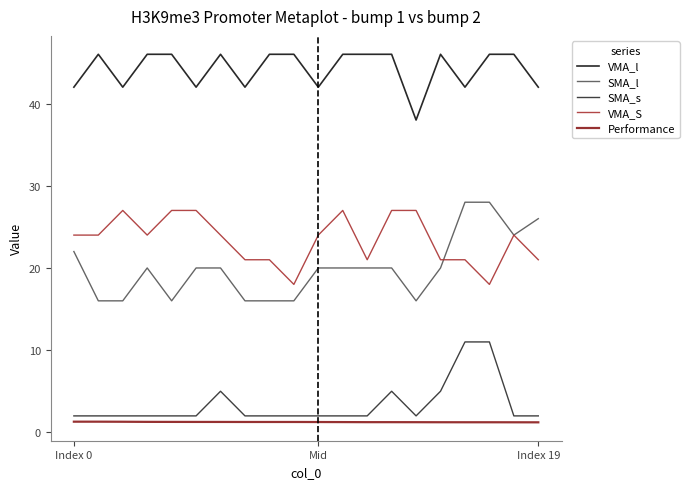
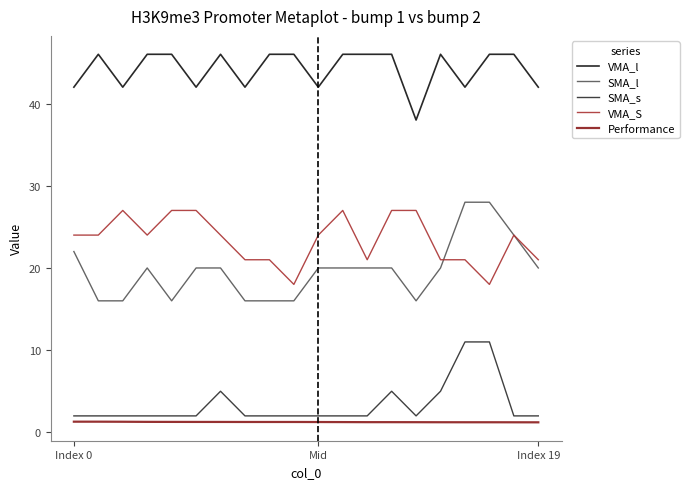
  {
    "SMA_l": {
      "Index 0": 22,
      "Mid": 20,
-     "Index 19": 26
+     "Index 19": 20
    }
  }
